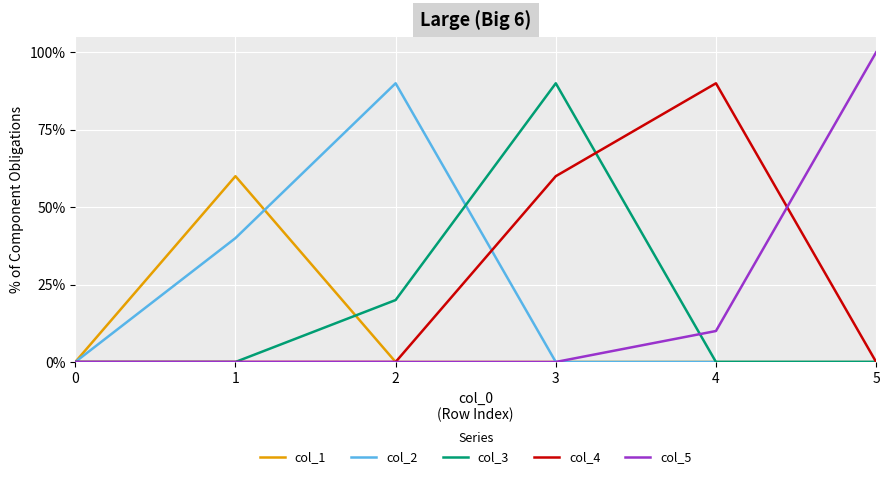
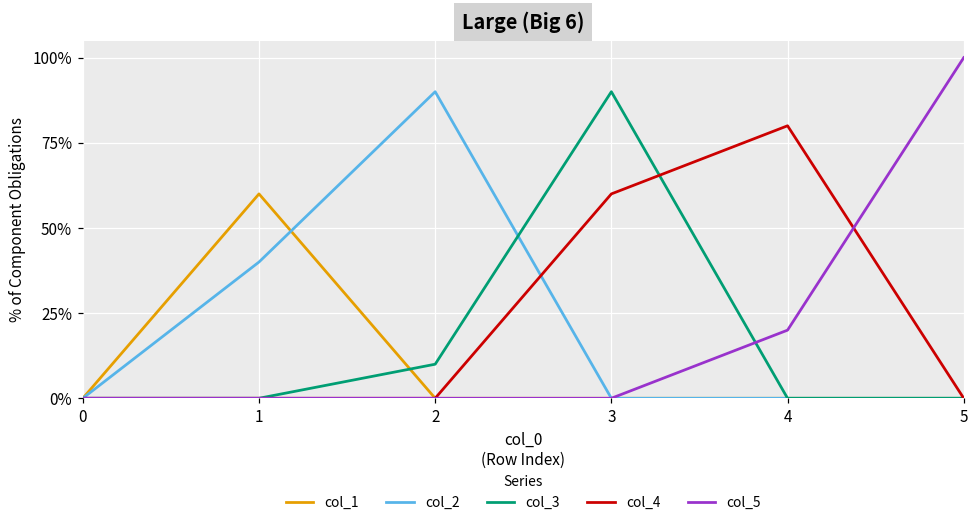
  {
    "col_1": {
      "1": "60%"
    },
    "col_2": {
      "1": "40%",
      "2": "90%"
    },
    "col_3": {
-     "2": "20%",
+     "2": "10%",
      "3": "90%"
    },
    "col_4": {
      "3": "60%",
-     "4": "90%"
+     "4": "80%"
    },
    "col_5": {
-     "4": "10%",
+     "4": "20%",
      "5": "100%"
    }
  }
